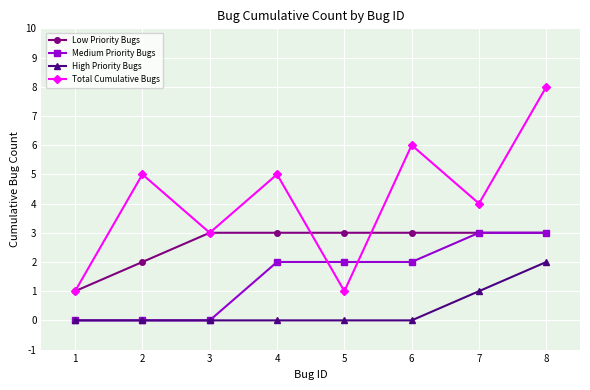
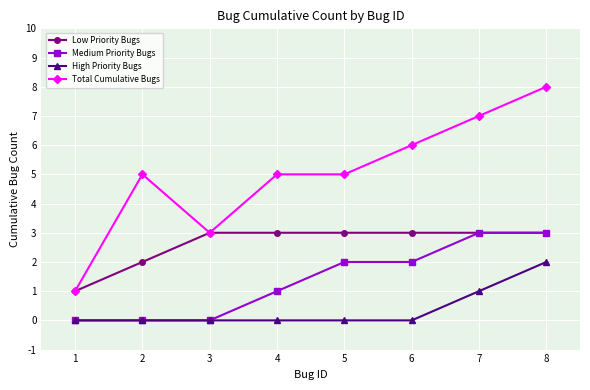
  {
    "Medium Priority Bugs": {
-     "4": 2,
+     "4": 1,
      "5": 2,
      "6": 2
    },
    "Total Cumulative Bugs": {
      "2": 5,
      "4": 5,
-     "5": 1,
+     "5": 5,
      "6": 6,
-     "7": 4,
+     "7": 7,
      "8": 8
    }
  }
